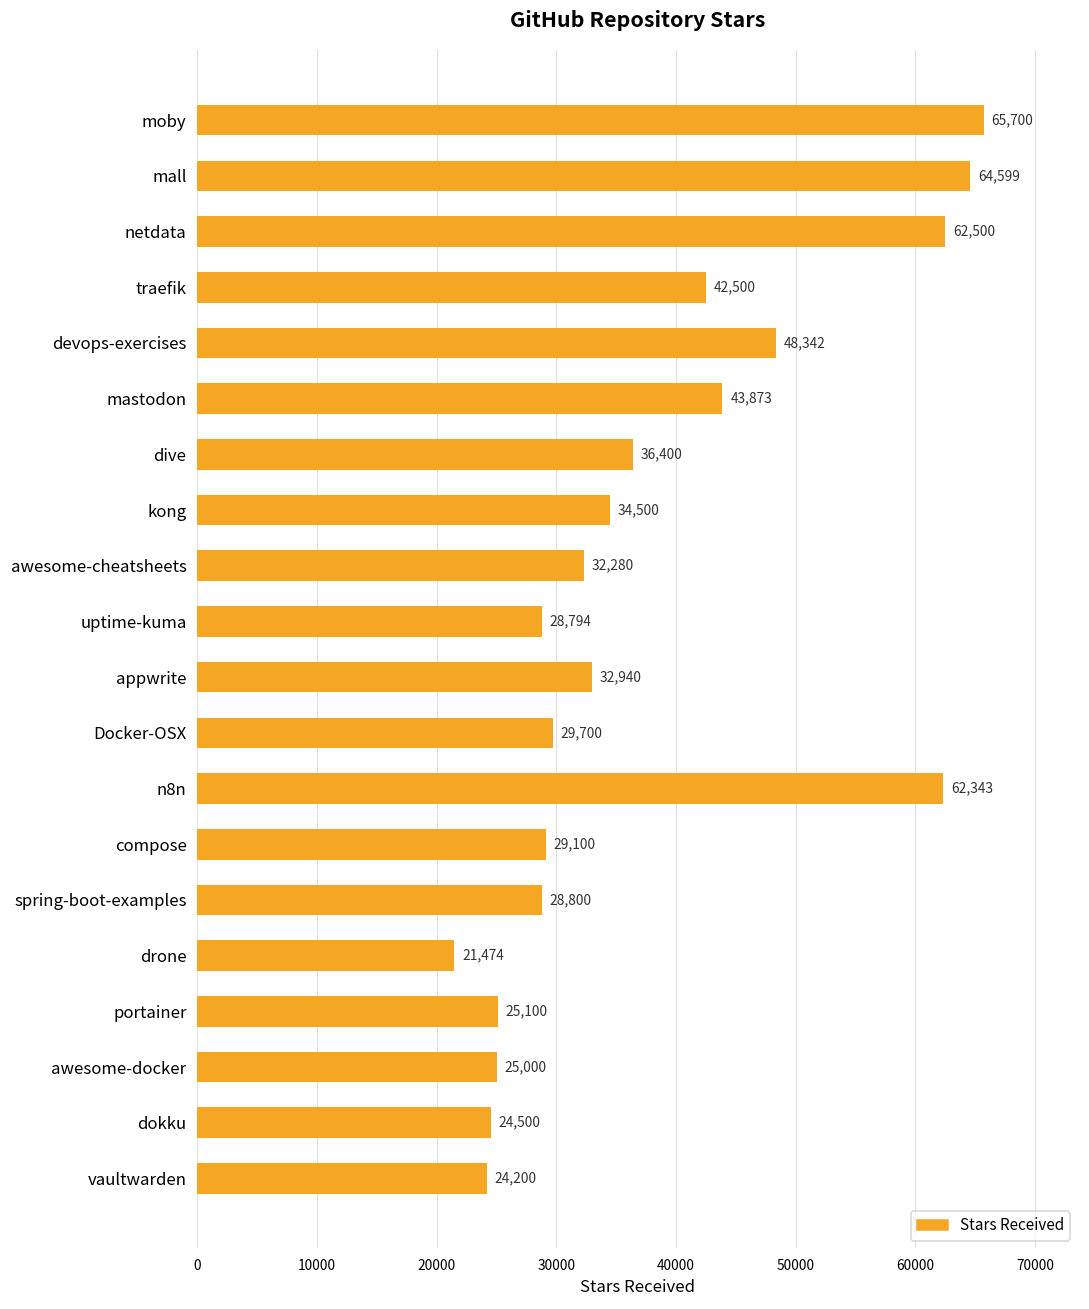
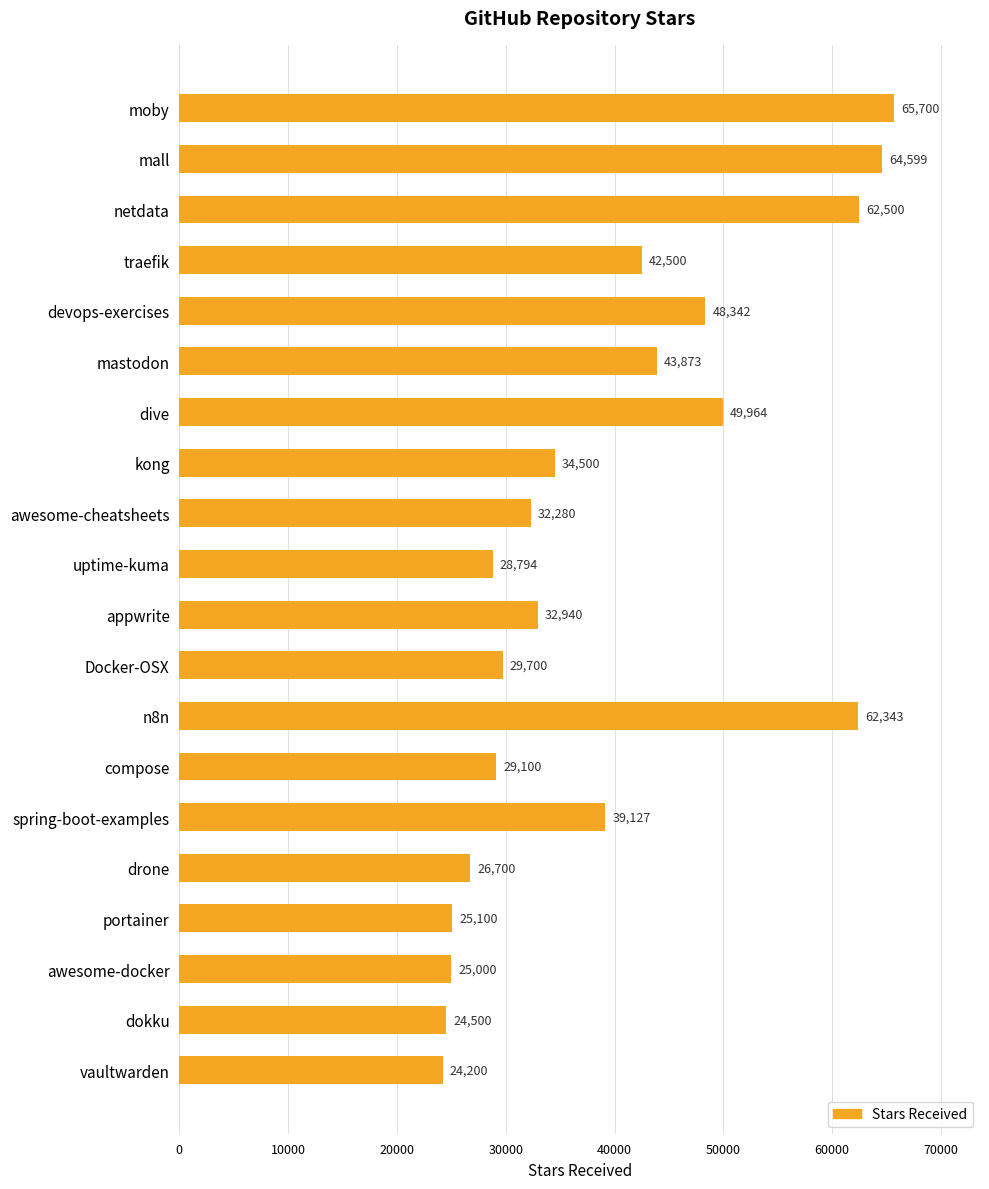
  {
    "moby": "65,700",
    "mall": "64,599",
    "netdata": "62,500",
    "traefik": "42,500",
    "devops-exercises": "48,342",
    "mastodon": "43,873",
-   "dive": "36,400",
+   "dive": "49,964",
    "kong": "34,500",
    "awesome-cheatsheets": "32,280",
    "uptime-kuma": "28,794",
    "appwrite": "32,940",
    "Docker-OSX": "29,700",
    "n8n": "62,343",
    "compose": "29,100",
-   "spring-boot-examples": "28,800",
-   "drone": "21,474",
+   "spring-boot-examples": "39,127",
+   "drone": "26,700",
    "portainer": "25,100",
    "awesome-docker": "25,000",
    "dokku": "24,500",
    "vaultwarden": "24,200"
  }
